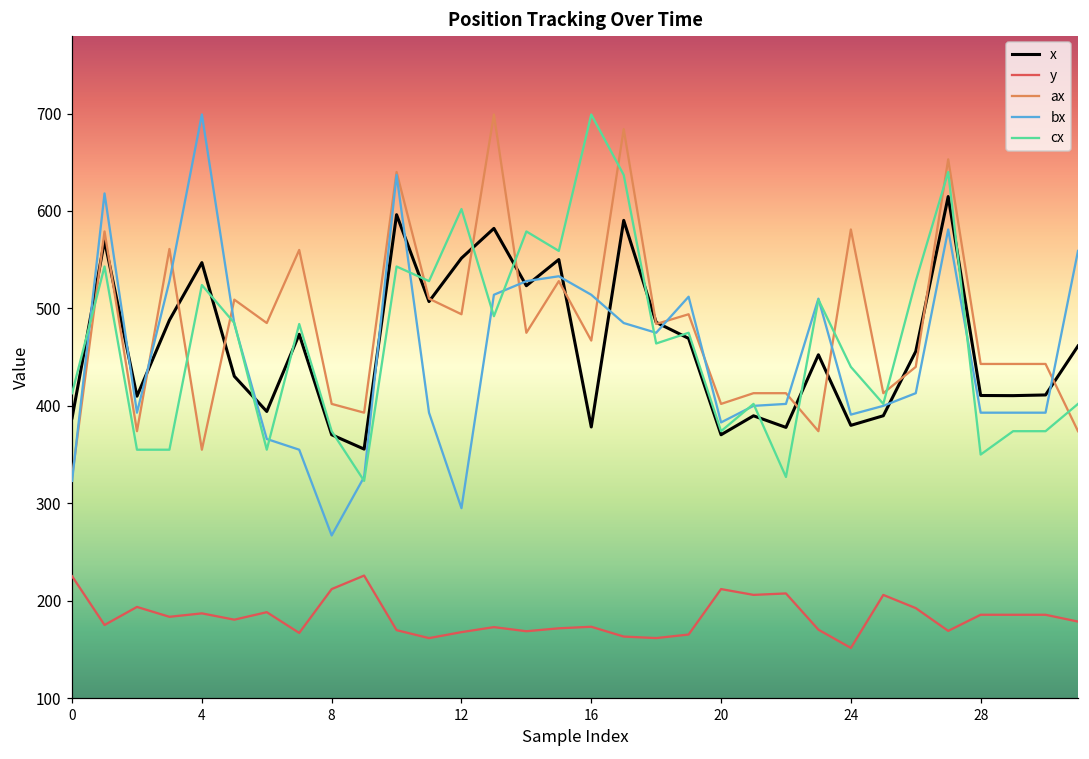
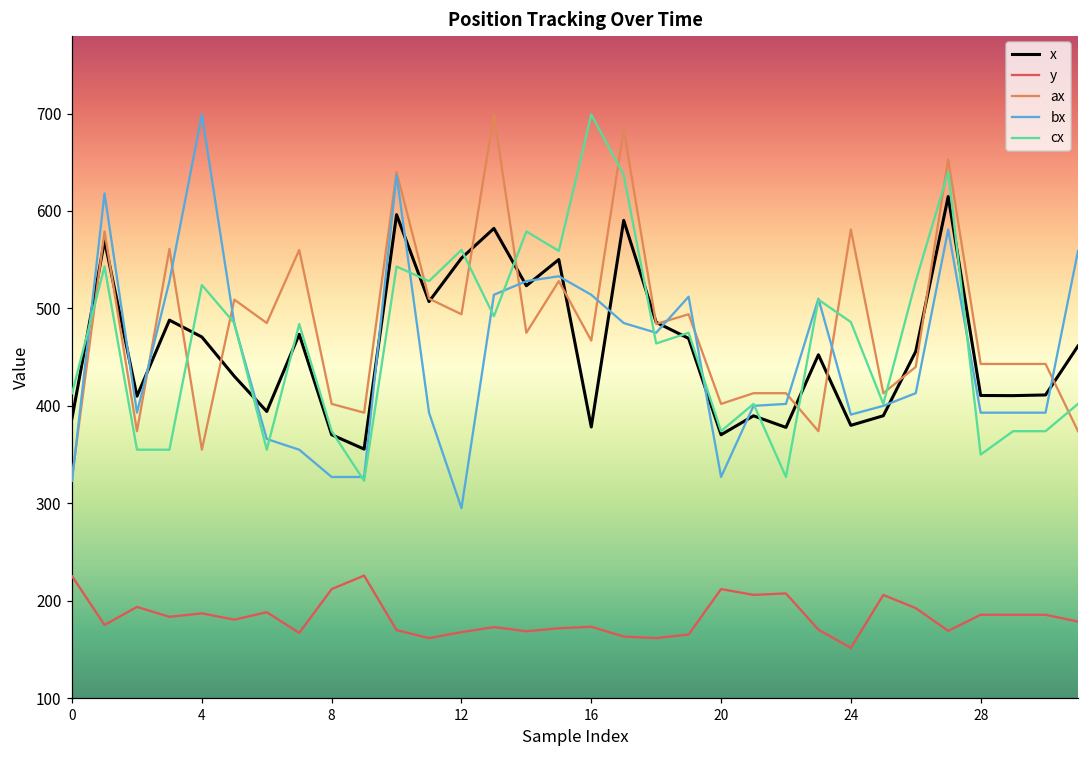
  {
    "x": {
      "0": 390,
-     "4": 550,
+     "4": 470,
      "8": 370,
      "12": 550,
      "16": 380,
      "20": 370,
      "24": 380,
      "28": 410
    },
    "bx": {
      "0": 320,
      "4": 700,
-     "8": 270,
+     "8": 330,
      "12": 300,
      "16": 510,
-     "20": 380,
+     "20": 330,
      "24": 390,
      "28": 390
    },
    "cx": {
      "0": 410,
      "4": 520,
      "8": 370,
-     "12": 600,
+     "12": 560,
      "16": 700,
      "20": 370,
-     "24": 440,
+     "24": 490,
      "28": 350
    }
  }
